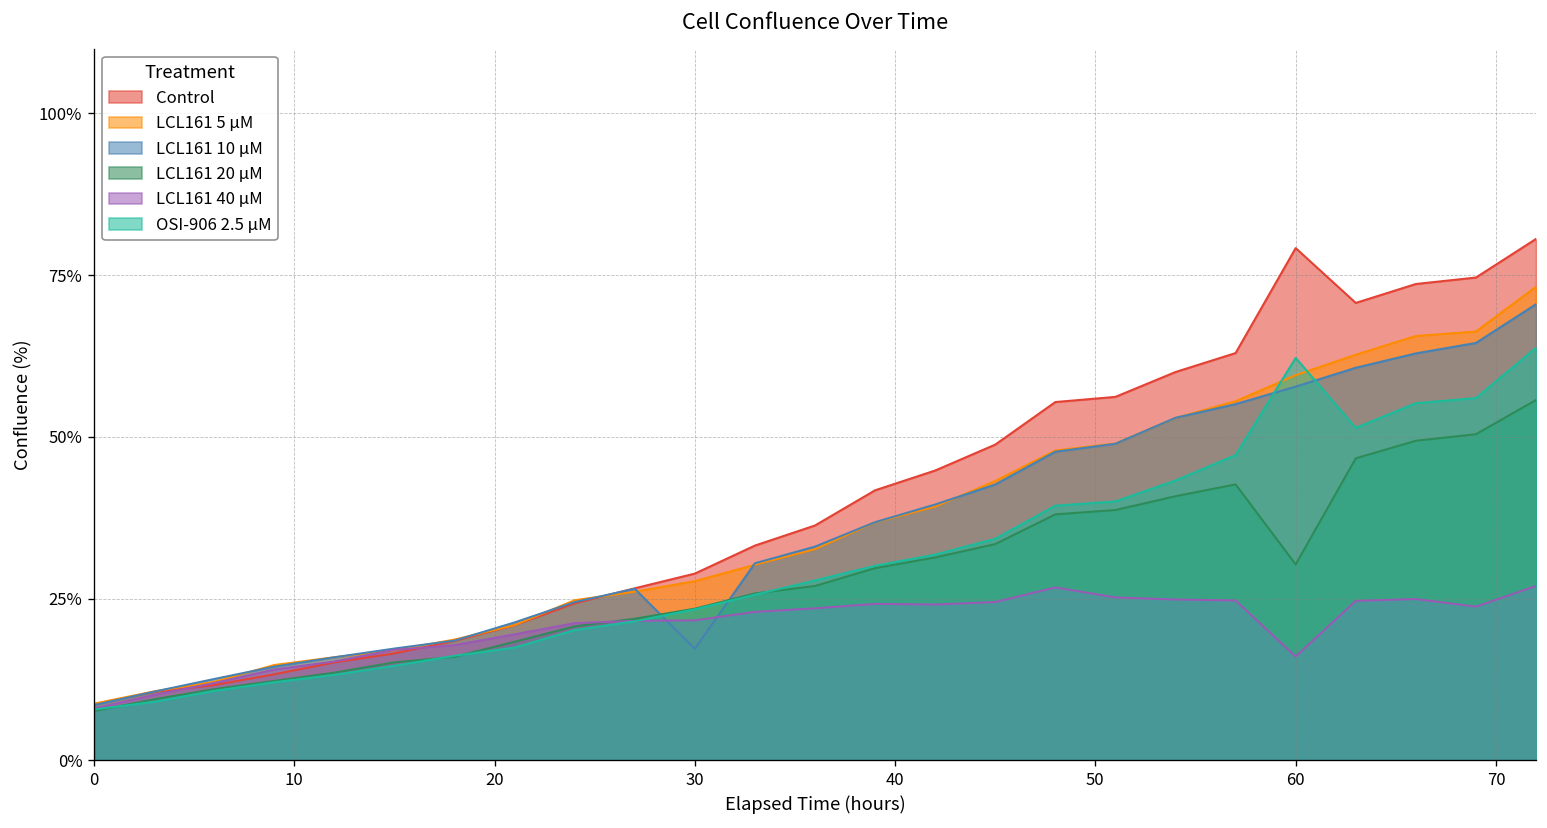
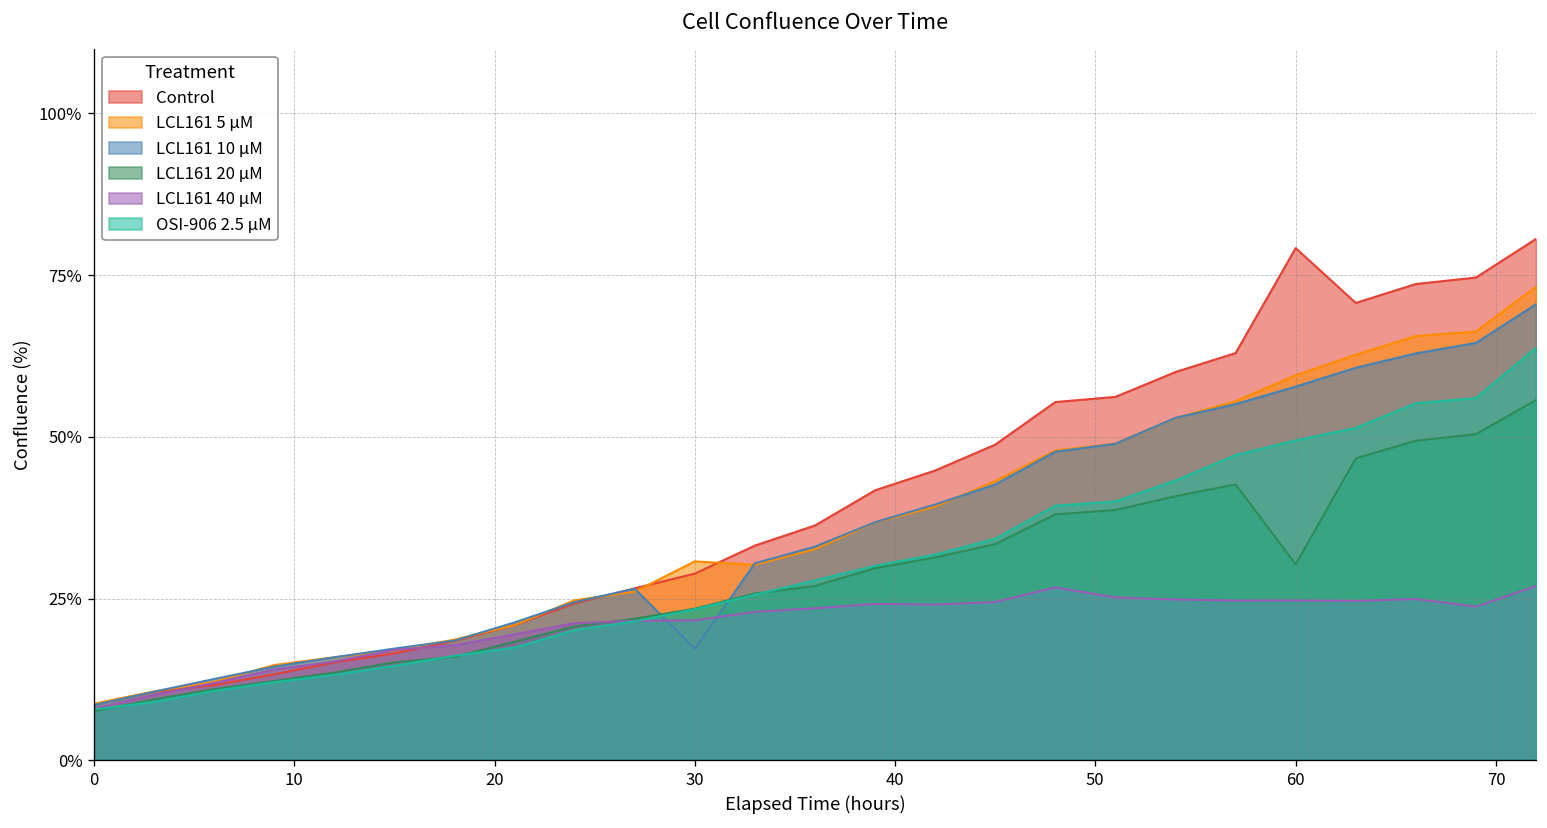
  {
    "Control": {
      "30": "29%",
      "60": "79%"
    },
    "LCL161 5 µM": {
-     "30": "28%",
+     "30": "31%",
      "60": "60%"
    },
    "LCL161 10 µM": {
      "30": "17%",
      "60": "58%"
    },
    "LCL161 20 µM": {
      "60": "30%"
    },
    "LCL161 40 µM": {
      "30": "22%",
-     "60": "16%"
+     "60": "25%"
    },
    "OSI-906 2.5 µM": {
-     "60": "62%"
+     "60": "49%"
    }
  }
